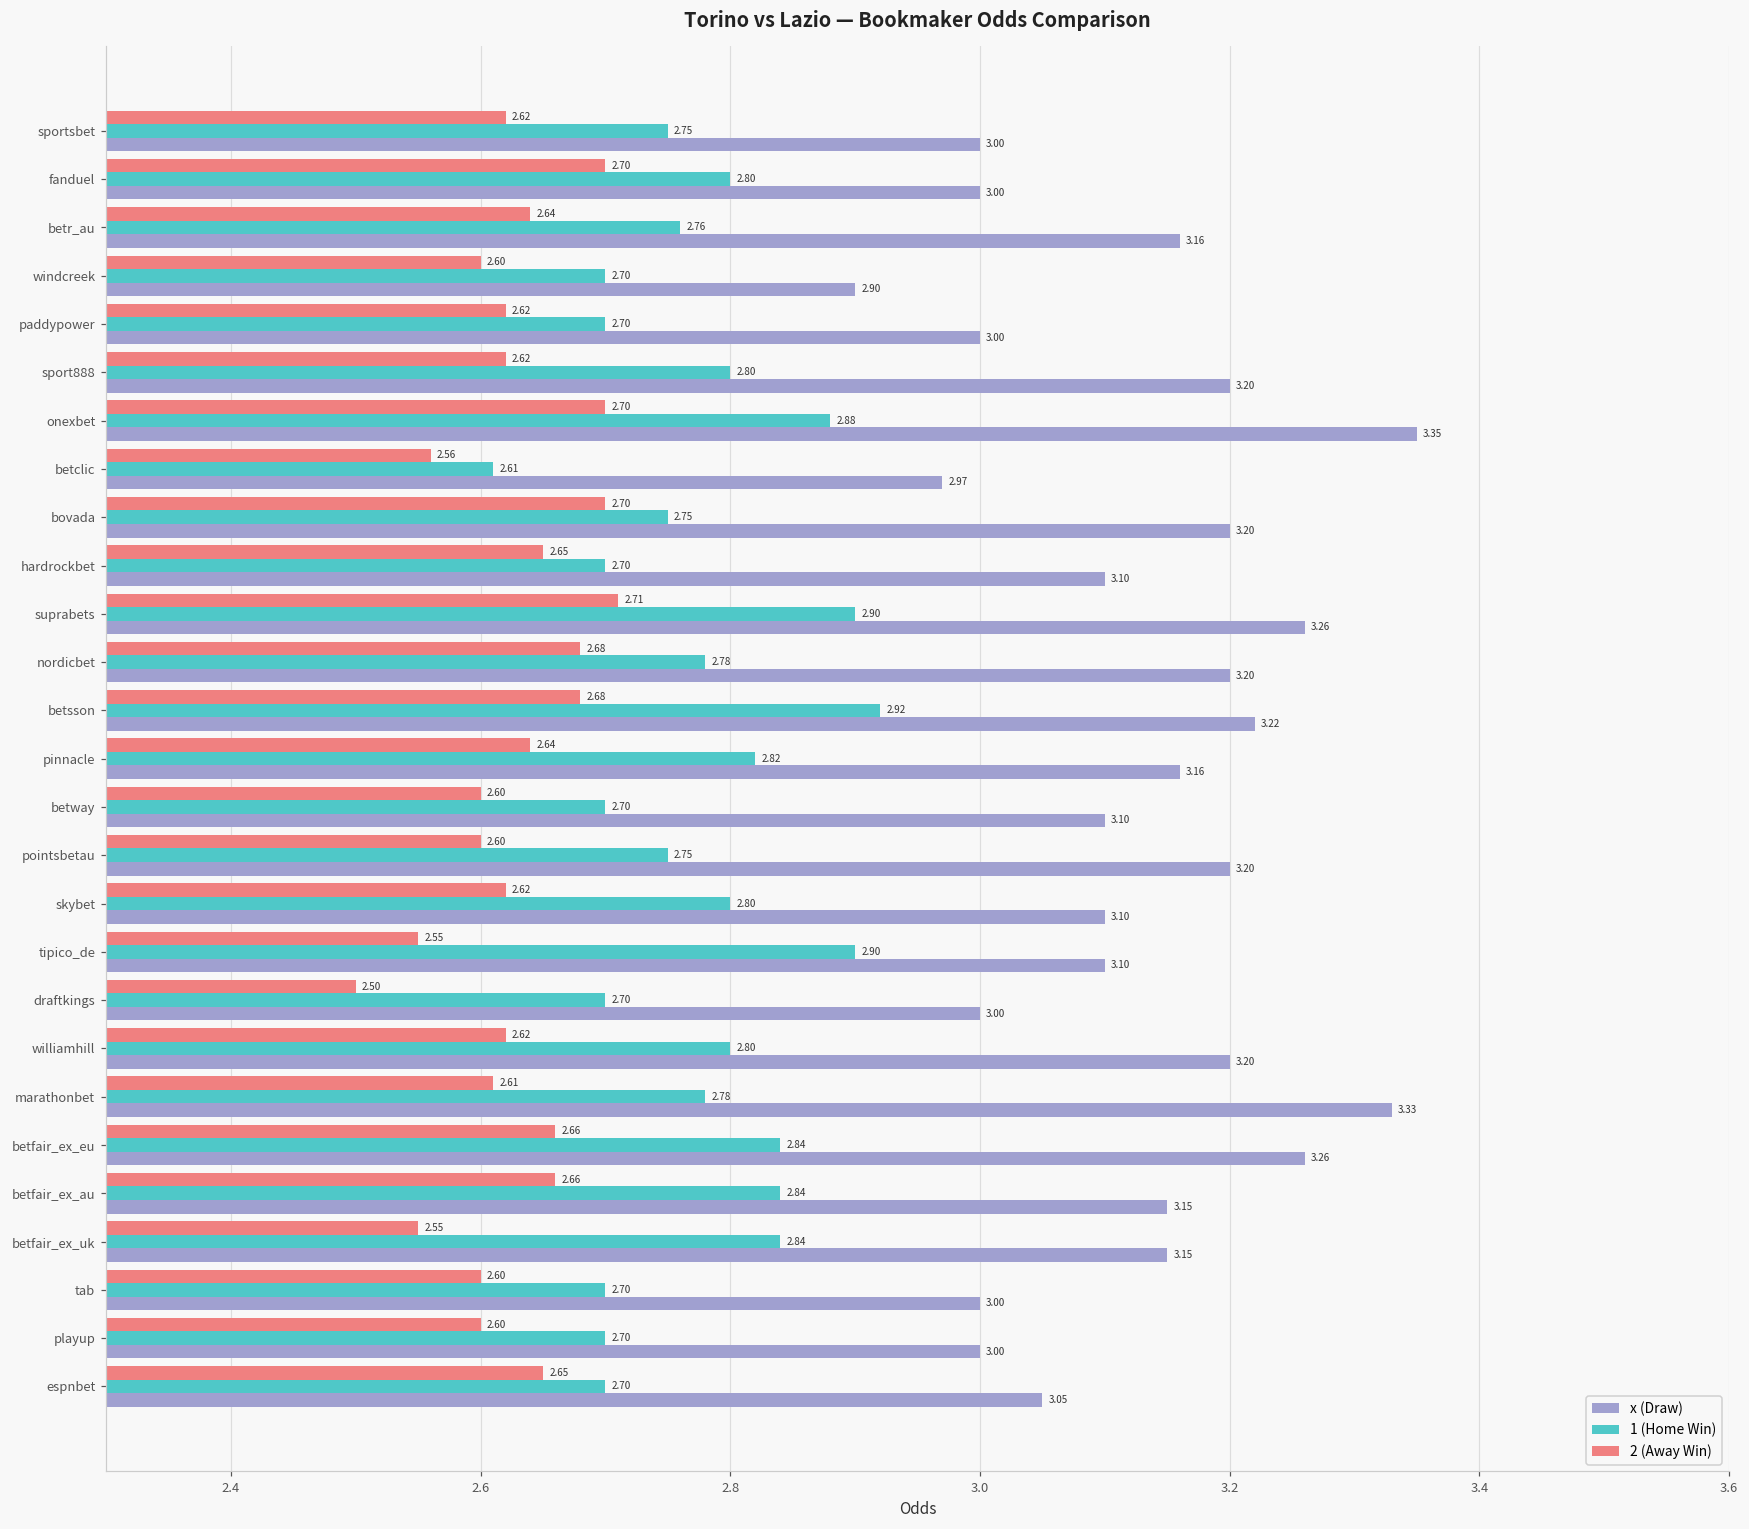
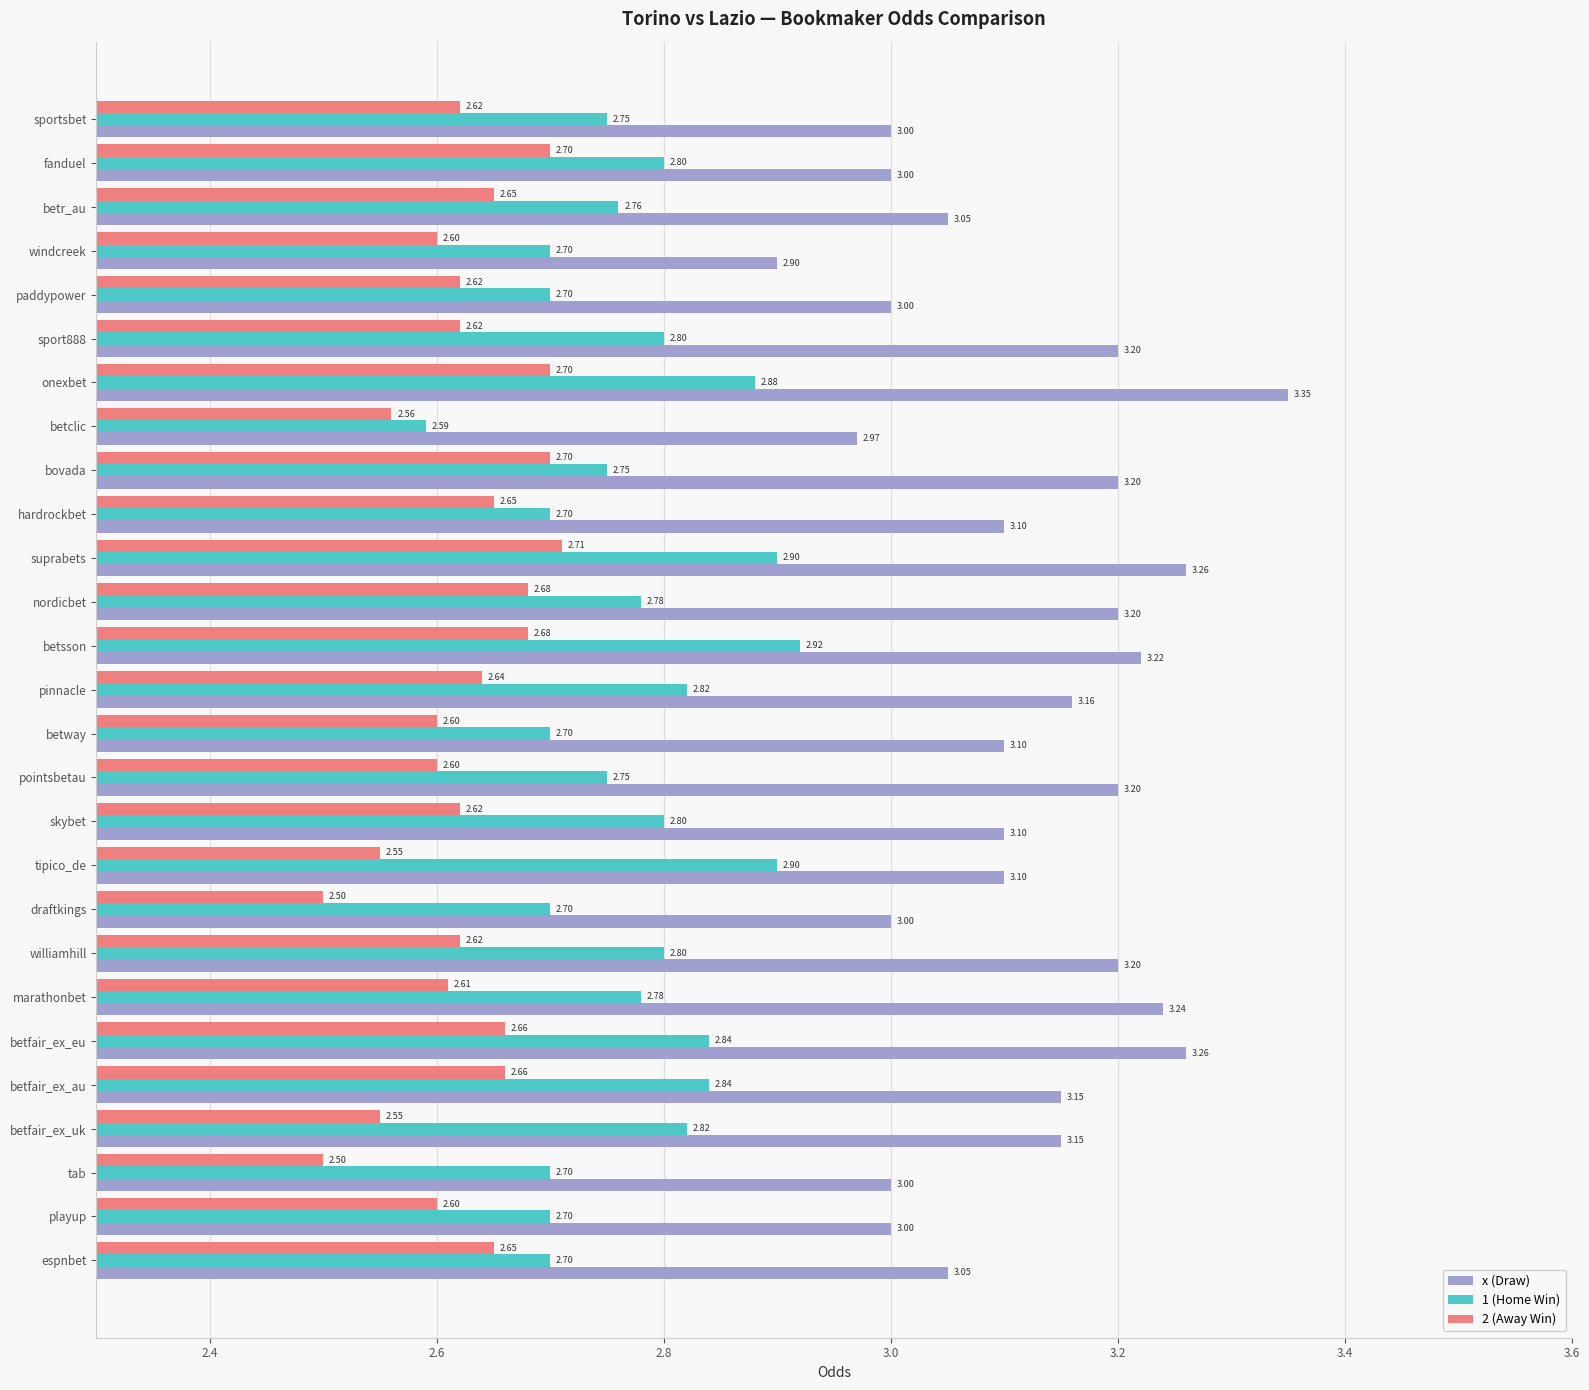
  {
    "x (Draw)": {
      "sportsbet": 3.00,
      "fanduel": 3.00,
-     "betr_au": 3.16,
+     "betr_au": 3.05,
      "windcreek": 2.90,
      "paddypower": 3.00,
      "sport888": 3.20,
      "onexbet": 3.35,
      "betclic": 2.97,
      "bovada": 3.20,
      "hardrockbet": 3.10,
      "suprabets": 3.26,
      "nordicbet": 3.20,
      "betsson": 3.22,
      "pinnacle": 3.16,
      "betway": 3.10,
      "pointsbetau": 3.20,
      "skybet": 3.10,
      "tipico_de": 3.10,
      "draftkings": 3.00,
      "williamhill": 3.20,
-     "marathonbet": 3.33,
+     "marathonbet": 3.24,
      "betfair_ex_eu": 3.26,
      "betfair_ex_au": 3.15,
      "betfair_ex_uk": 3.15,
      "tab": 3.00,
      "playup": 3.00,
      "espnbet": 3.05
    },
    "1 (Home Win)": {
      "sportsbet": 2.75,
      "fanduel": 2.80,
      "betr_au": 2.76,
      "windcreek": 2.70,
      "paddypower": 2.70,
      "sport888": 2.80,
      "onexbet": 2.88,
-     "betclic": 2.61,
+     "betclic": 2.59,
      "bovada": 2.75,
      "hardrockbet": 2.70,
      "suprabets": 2.90,
      "nordicbet": 2.78,
      "betsson": 2.92,
      "pinnacle": 2.82,
      "betway": 2.70,
      "pointsbetau": 2.75,
      "skybet": 2.80,
      "tipico_de": 2.90,
      "draftkings": 2.70,
      "williamhill": 2.80,
      "marathonbet": 2.78,
      "betfair_ex_eu": 2.84,
      "betfair_ex_au": 2.84,
-     "betfair_ex_uk": 2.84,
+     "betfair_ex_uk": 2.82,
      "tab": 2.70,
      "playup": 2.70,
      "espnbet": 2.70
    },
    "2 (Away Win)": {
      "sportsbet": 2.62,
      "fanduel": 2.70,
-     "betr_au": 2.64,
+     "betr_au": 2.65,
      "windcreek": 2.60,
      "paddypower": 2.62,
      "sport888": 2.62,
      "onexbet": 2.70,
      "betclic": 2.56,
      "bovada": 2.70,
      "hardrockbet": 2.65,
      "suprabets": 2.71,
      "nordicbet": 2.68,
      "betsson": 2.68,
      "pinnacle": 2.64,
      "betway": 2.60,
      "pointsbetau": 2.60,
      "skybet": 2.62,
      "tipico_de": 2.55,
      "draftkings": 2.50,
      "williamhill": 2.62,
      "marathonbet": 2.61,
      "betfair_ex_eu": 2.66,
      "betfair_ex_au": 2.66,
      "betfair_ex_uk": 2.55,
-     "tab": 2.60,
+     "tab": 2.50,
      "playup": 2.60,
      "espnbet": 2.65
    }
  }
